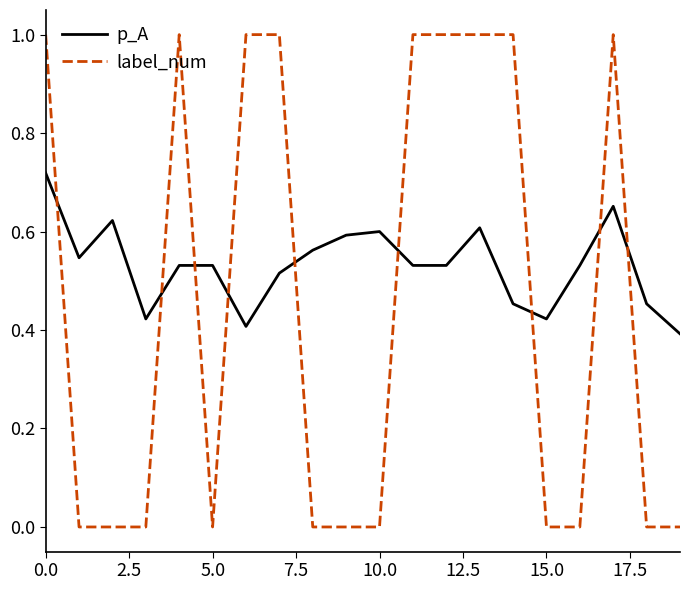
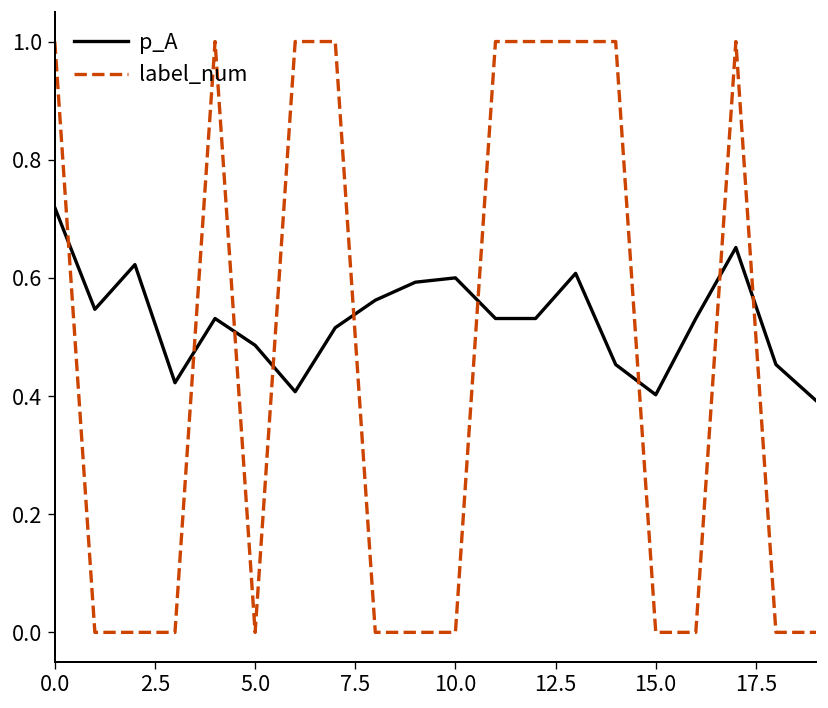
  {
    "p_A": {
      "0.0": 0.72,
-     "5.0": 0.53,
+     "5.0": 0.49,
      "10.0": 0.60,
-     "15.0": 0.42
+     "15.0": 0.40
    },
    "label_num": {
      "0.0": 1.00,
      "5.0": 0.00,
      "10.0": 0.00,
      "15.0": 0.00
    }
  }
